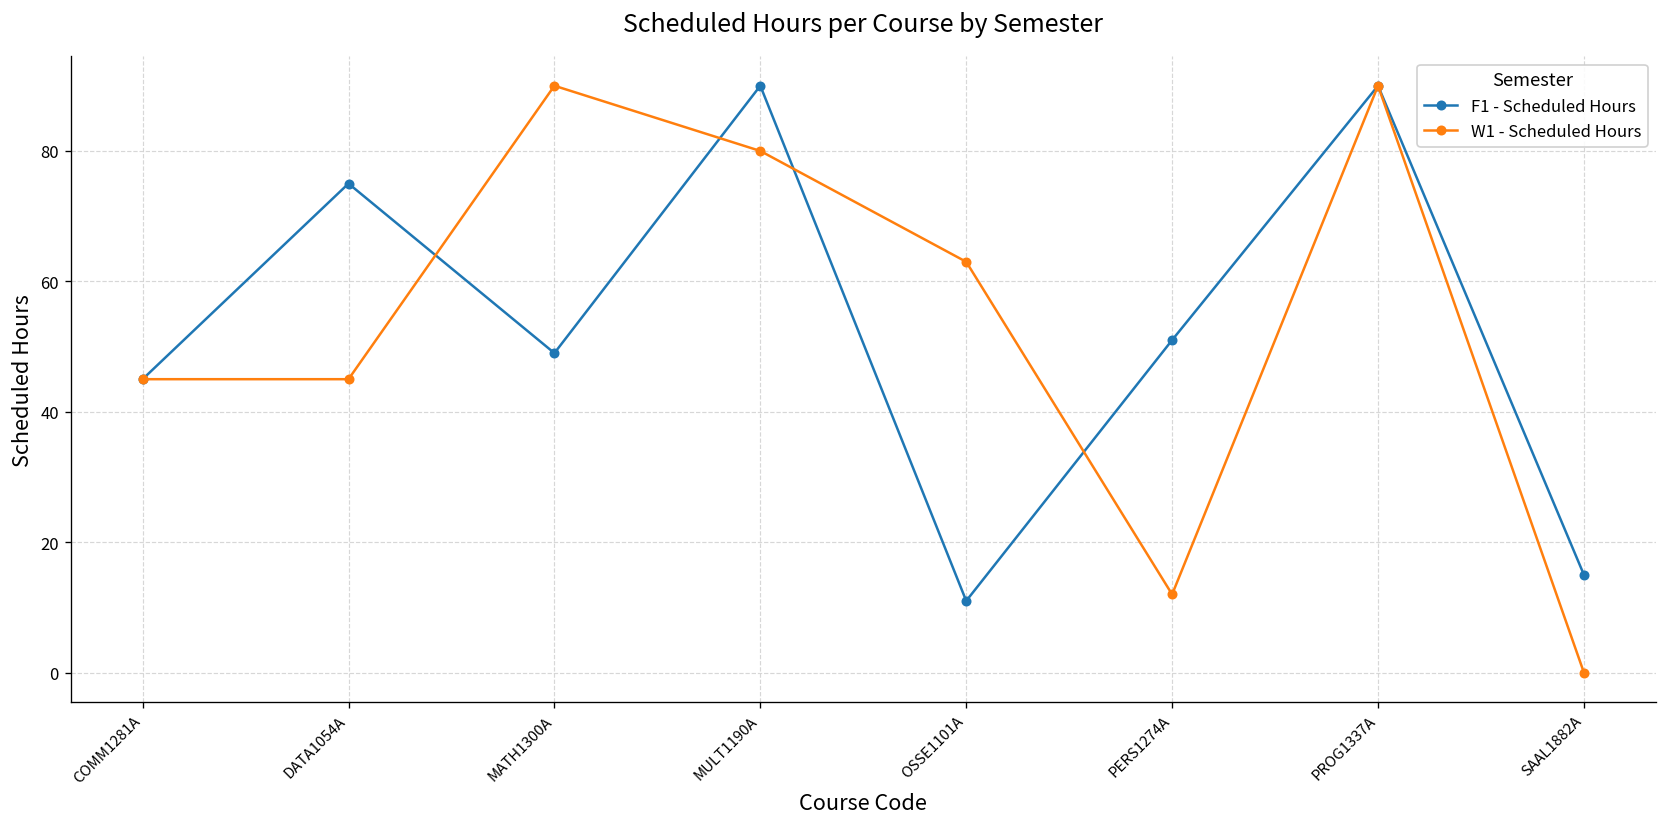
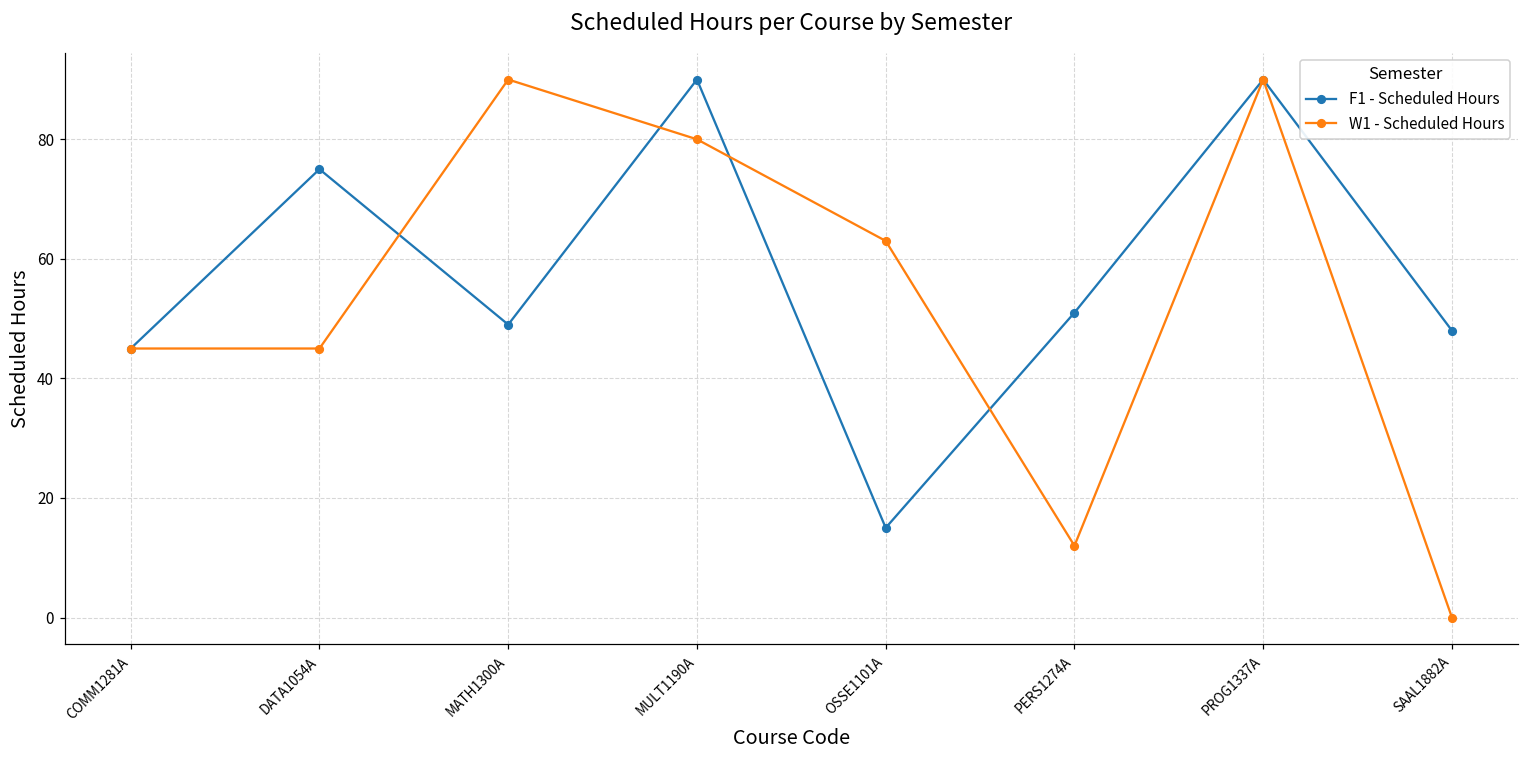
  {
    "F1 - Scheduled Hours": {
      "DATA1054A": 75,
      "MATH1300A": 49,
      "MULT1190A": 90,
-     "OSSE1101A": 11,
+     "OSSE1101A": 15,
      "PERS1274A": 51,
-     "SAAL1882A": 15
+     "SAAL1882A": 48
    },
    "W1 - Scheduled Hours": {
      "DATA1054A": 45,
      "MATH1300A": 90,
      "MULT1190A": 80,
      "OSSE1101A": 63,
      "PERS1274A": 12,
      "SAAL1882A": 0
    }
  }
